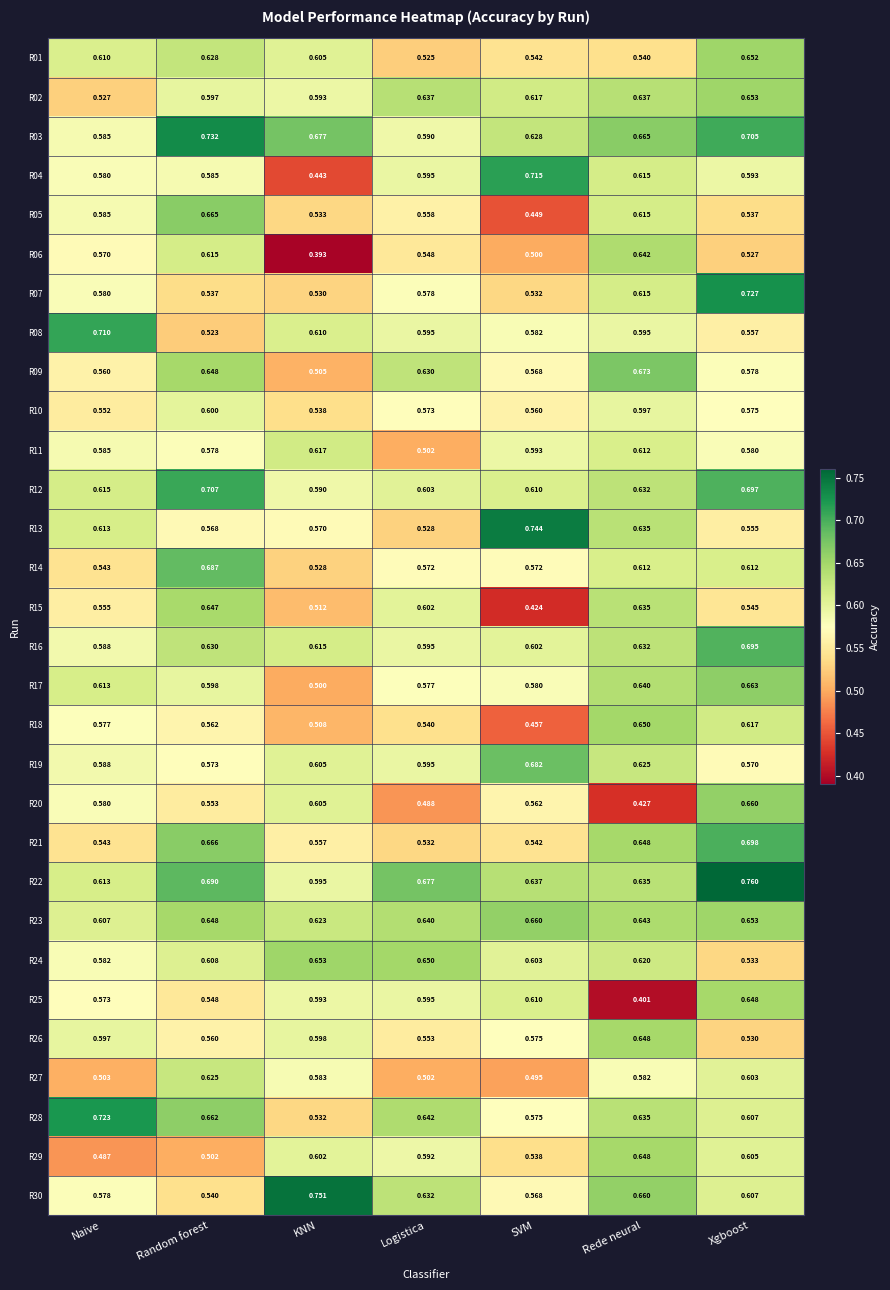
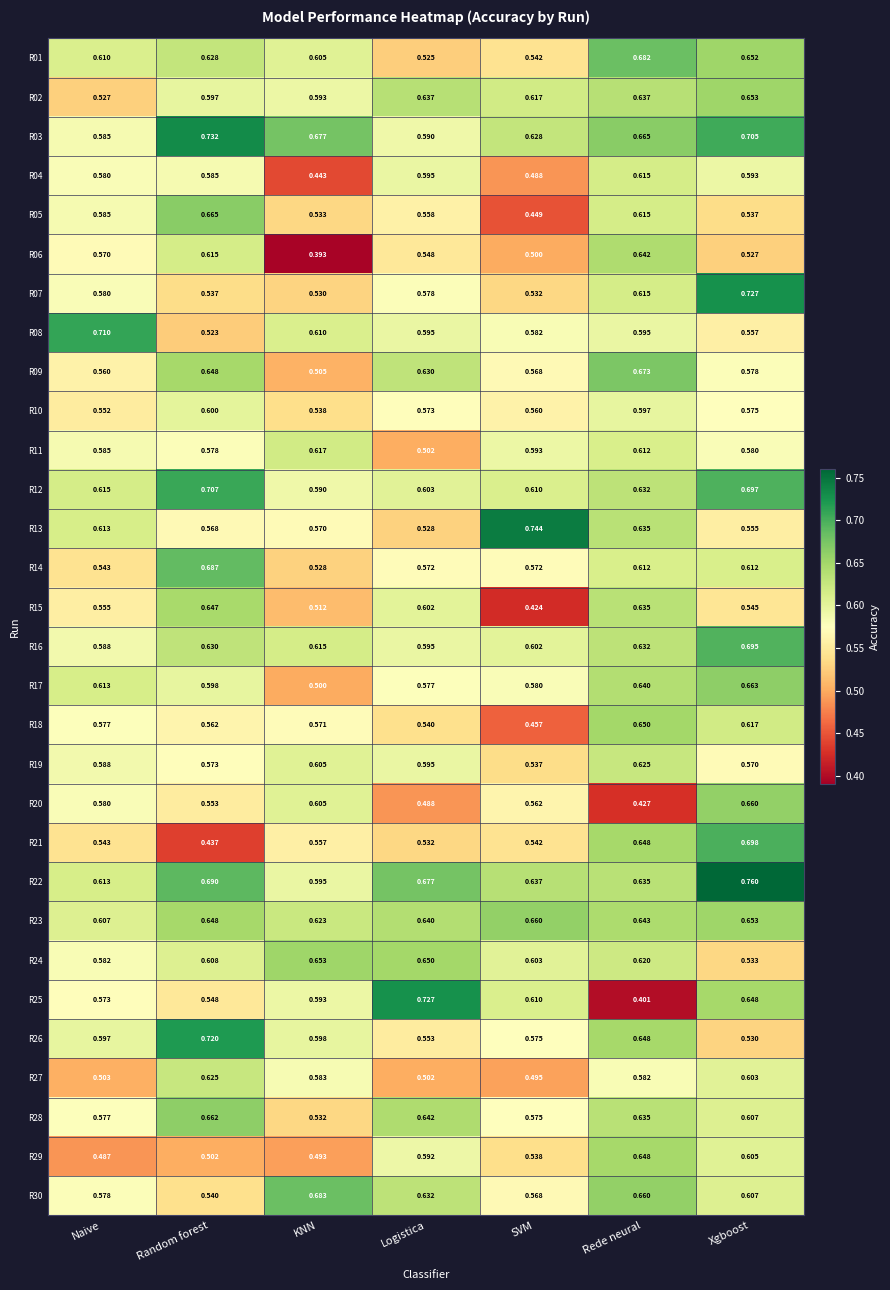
  {
    "R01": {
      "Naive": 0.610,
      "Random forest": 0.628,
      "KNN": 0.605,
      "Logistica": 0.525,
      "SVM": 0.542,
-     "Rede neural": 0.540,
+     "Rede neural": 0.682,
      "Xgboost": 0.652
    },
    "R04": {
      "Naive": 0.580,
      "Random forest": 0.585,
      "KNN": 0.443,
      "Logistica": 0.595,
-     "SVM": 0.715,
+     "SVM": 0.488,
      "Rede neural": 0.615,
      "Xgboost": 0.593
    },
    "R18": {
      "Naive": 0.577,
      "Random forest": 0.562,
-     "KNN": 0.508,
+     "KNN": 0.571,
      "Logistica": 0.540,
      "SVM": 0.457,
      "Rede neural": 0.650,
      "Xgboost": 0.617
    },
    "R19": {
      "Naive": 0.588,
      "Random forest": 0.573,
      "KNN": 0.605,
      "Logistica": 0.595,
-     "SVM": 0.682,
+     "SVM": 0.537,
      "Rede neural": 0.625,
      "Xgboost": 0.570
    },
    "R21": {
      "Naive": 0.543,
-     "Random forest": 0.666,
+     "Random forest": 0.437,
      "KNN": 0.557,
      "Logistica": 0.532,
      "SVM": 0.542,
      "Rede neural": 0.648,
      "Xgboost": 0.698
    },
    "R25": {
      "Naive": 0.573,
      "Random forest": 0.548,
      "KNN": 0.593,
-     "Logistica": 0.595,
+     "Logistica": 0.727,
      "SVM": 0.610,
      "Rede neural": 0.401,
      "Xgboost": 0.648
    },
    "R26": {
      "Naive": 0.597,
-     "Random forest": 0.560,
+     "Random forest": 0.720,
      "KNN": 0.598,
      "Logistica": 0.553,
      "SVM": 0.575,
      "Rede neural": 0.648,
      "Xgboost": 0.530
    },
    "R28": {
-     "Naive": 0.723,
+     "Naive": 0.577,
      "Random forest": 0.662,
      "KNN": 0.532,
      "Logistica": 0.642,
      "SVM": 0.575,
      "Rede neural": 0.635,
      "Xgboost": 0.607
    },
    "R29": {
      "Naive": 0.487,
      "Random forest": 0.502,
-     "KNN": 0.602,
+     "KNN": 0.493,
      "Logistica": 0.592,
      "SVM": 0.538,
      "Rede neural": 0.648,
      "Xgboost": 0.605
    },
    "R30": {
      "Naive": 0.578,
      "Random forest": 0.540,
-     "KNN": 0.751,
+     "KNN": 0.683,
      "Logistica": 0.632,
      "SVM": 0.568,
      "Rede neural": 0.660,
      "Xgboost": 0.607
    }
  }
